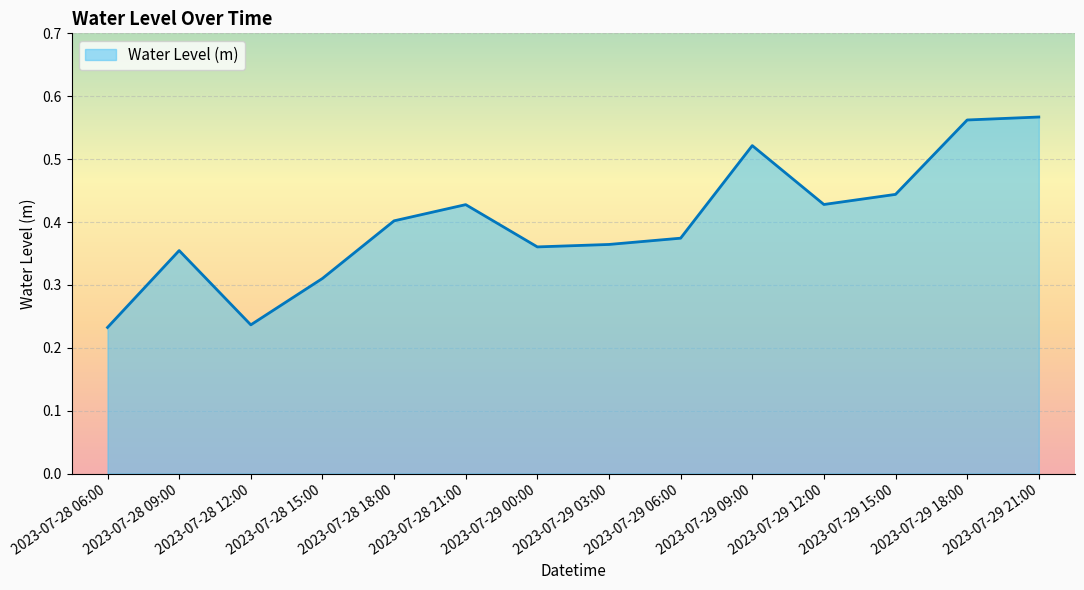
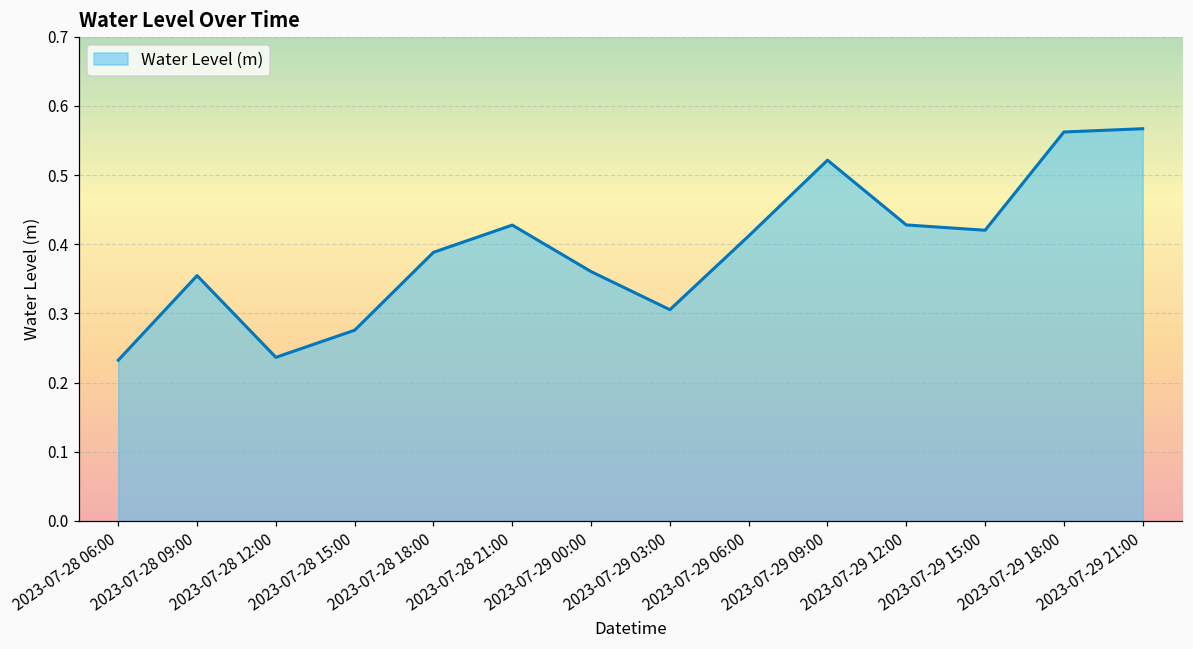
  {
    "2023-07-28 06:00": 0.23,
    "2023-07-28 09:00": 0.35,
    "2023-07-28 12:00": 0.24,
-   "2023-07-28 15:00": 0.31,
-   "2023-07-28 18:00": 0.40,
+   "2023-07-28 15:00": 0.28,
+   "2023-07-28 18:00": 0.39,
    "2023-07-28 21:00": 0.43,
    "2023-07-29 00:00": 0.36,
-   "2023-07-29 03:00": 0.36,
-   "2023-07-29 06:00": 0.37,
+   "2023-07-29 03:00": 0.31,
+   "2023-07-29 06:00": 0.41,
    "2023-07-29 09:00": 0.52,
    "2023-07-29 12:00": 0.43,
-   "2023-07-29 15:00": 0.44,
+   "2023-07-29 15:00": 0.42,
    "2023-07-29 18:00": 0.56,
    "2023-07-29 21:00": 0.57
  }
